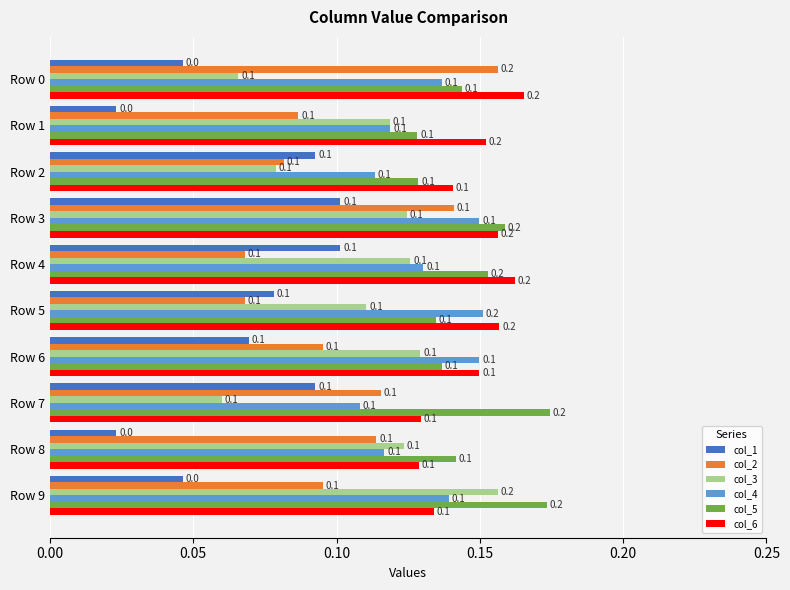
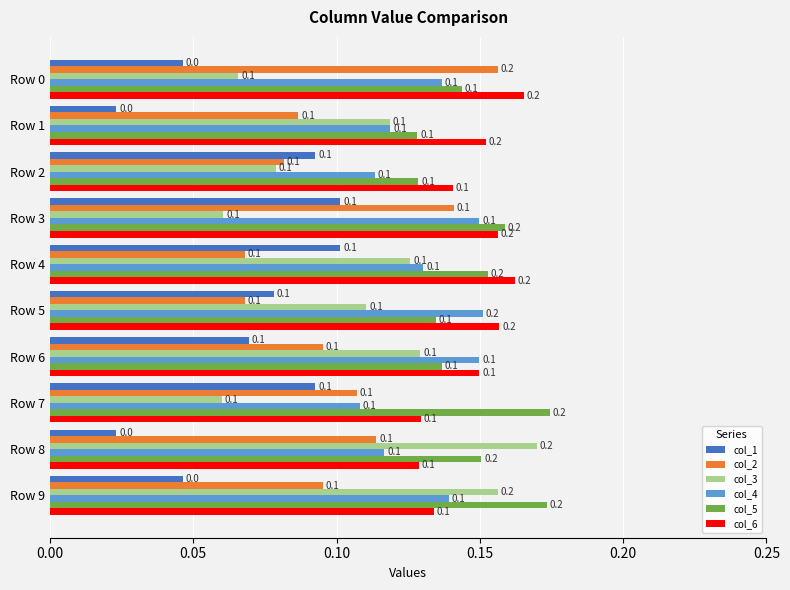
  {
    "col_2": {
-     "Row 7": 0.115
+     "Row 7": 0.107
    },
    "col_3": {
      "Row 0": 0.1,
-     "Row 3": 0.125,
+     "Row 3": 0.060,
      "Row 5": 0.1,
      "Row 6": 0.1,
      "Row 7": 0.1,
-     "Row 8": 0.1,
+     "Row 8": 0.2,
      "Row 9": 0.2
    },
    "col_5": {
      "Row 0": 0.1,
      "Row 1": 0.1,
      "Row 2": 0.1,
      "Row 4": 0.2,
      "Row 5": 0.1,
      "Row 6": 0.1,
      "Row 7": 0.2,
-     "Row 8": 0.1,
+     "Row 8": 0.2,
      "Row 9": 0.2
    },
    "col_6": {
      "Row 0": 0.2,
      "Row 1": 0.2,
      "Row 2": 0.1,
      "Row 4": 0.2,
      "Row 5": 0.2,
      "Row 6": 0.1,
      "Row 7": 0.1,
      "Row 8": 0.1,
      "Row 9": 0.1
    }
  }
